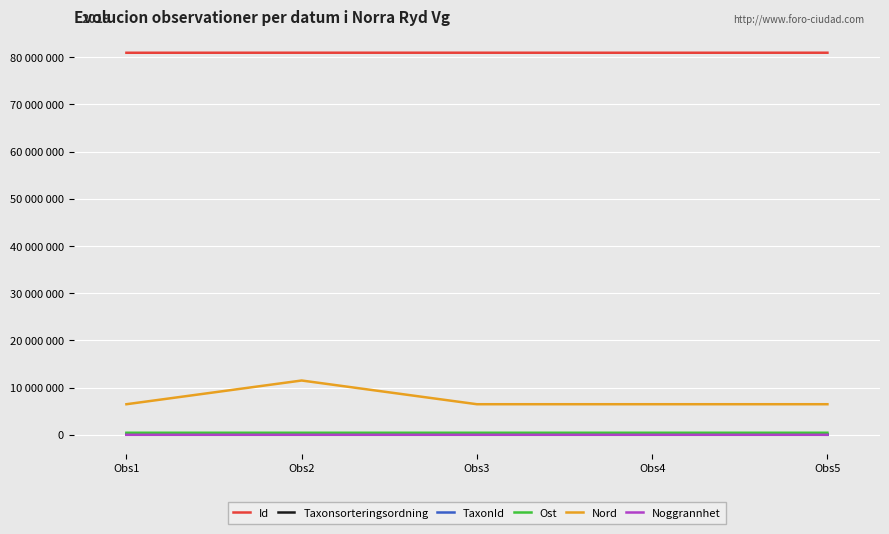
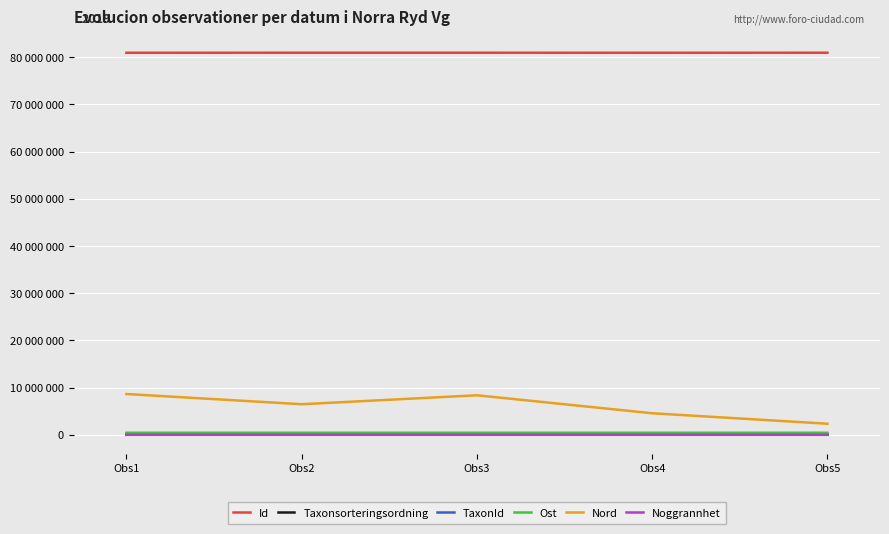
  {
    "Id": {
      "Obs1": 81000000,
      "Obs2": 81000000,
      "Obs3": 81000000,
      "Obs4": 81000000,
      "Obs5": 81000000
    },
    "Nord": {
-     "Obs1": 6000000,
-     "Obs2": 12000000,
-     "Obs3": 6000000,
-     "Obs4": 6000000,
-     "Obs5": 6000000
+     "Obs1": 9000000,
+     "Obs2": 6000000,
+     "Obs3": 8000000,
+     "Obs4": 5000000,
+     "Obs5": 2000000
    }
  }
